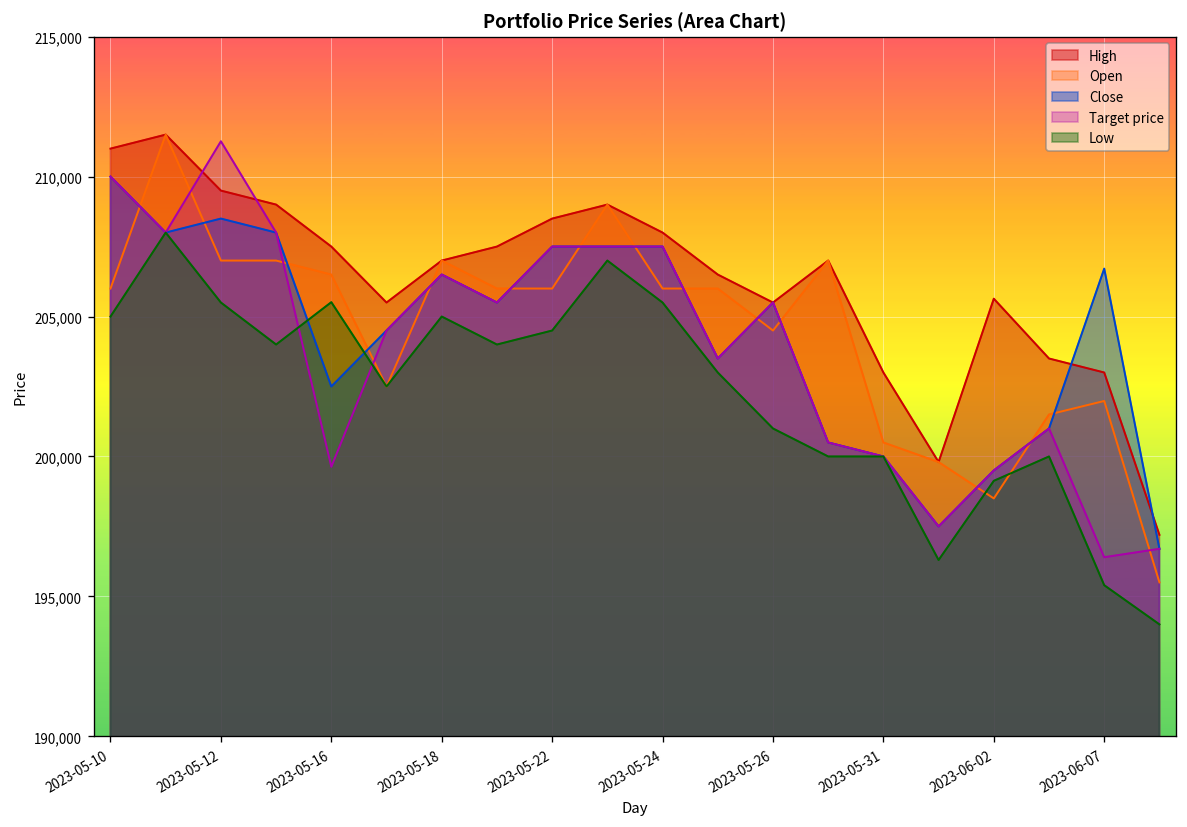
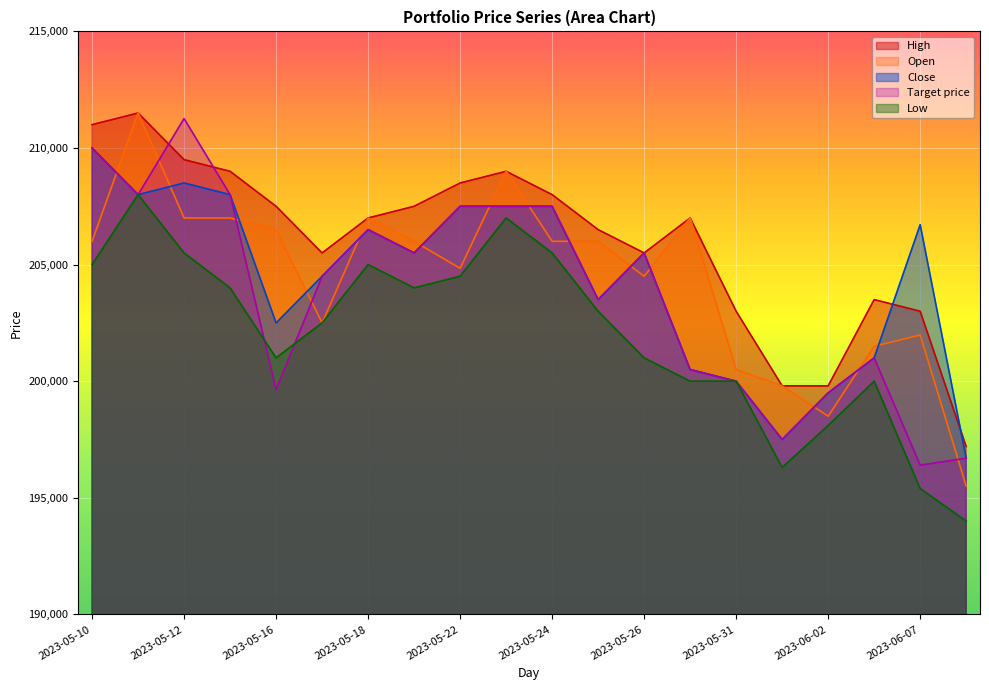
  {
    "High": {
      "2023-05-10": "211,000",
      "2023-05-12": "209,500",
      "2023-05-16": "207,500",
      "2023-05-22": "208,500",
      "2023-05-24": "208,000",
      "2023-05-31": "203,000",
-     "2023-06-02": "205,600",
+     "2023-06-02": "199,800",
      "2023-06-07": "203,000"
    },
    "Open": {
      "2023-05-10": "206,000",
      "2023-05-12": "207,000",
      "2023-05-16": "206,500",
-     "2023-05-22": "206,000",
+     "2023-05-22": "204,800",
      "2023-05-24": "206,000",
      "2023-05-26": "204,500",
      "2023-05-31": "200,500",
      "2023-06-02": "198,500",
      "2023-06-07": "202,000"
    },
    "Close": {
      "2023-05-12": "208,500",
      "2023-05-16": "202,500",
      "2023-06-07": "206,700"
    },
    "Target price": {
      "2023-05-12": "211,300",
      "2023-05-16": "199,600",
      "2023-06-07": "196,400"
    },
    "Low": {
      "2023-05-10": "205,000",
      "2023-05-12": "205,500",
-     "2023-05-16": "205,500",
+     "2023-05-16": "201,000",
      "2023-05-18": "205,000",
      "2023-05-22": "204,500",
      "2023-05-24": "205,500",
      "2023-05-26": "201,000",
-     "2023-06-02": "199,100",
+     "2023-06-02": "198,100",
      "2023-06-07": "195,400"
    }
  }
